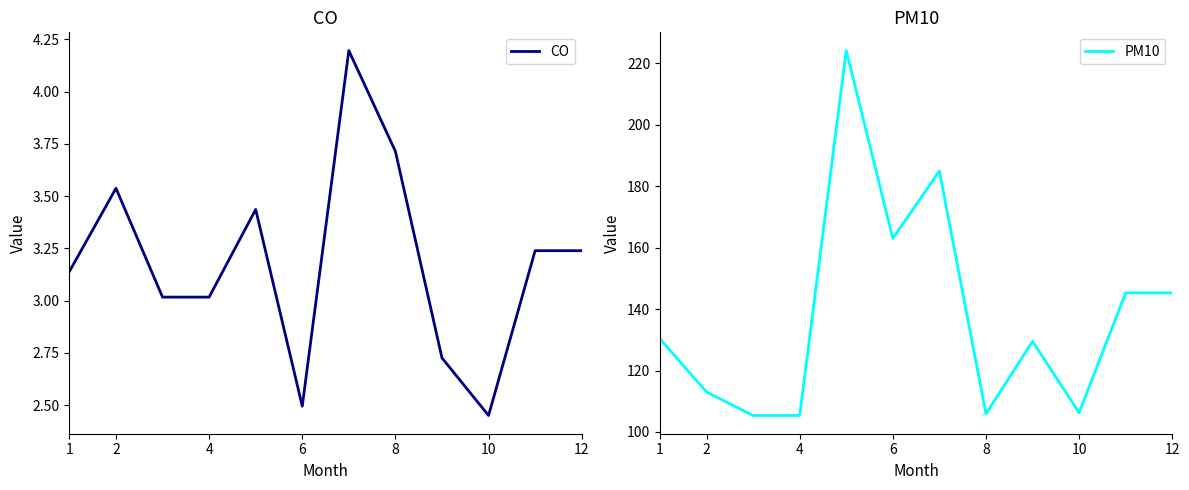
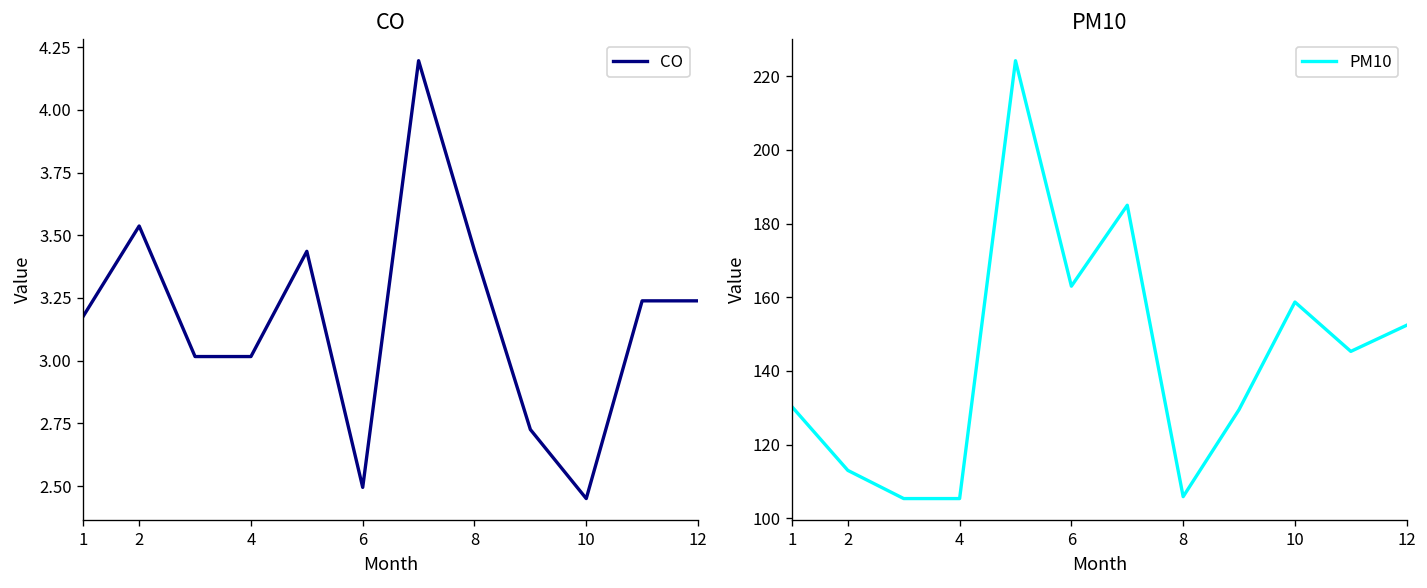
  {
    "CO": {
-     "1": 3.14,
+     "1": 3.18,
      "2": 3.54,
      "4": 3.02,
      "6": 2.49,
-     "8": 3.71,
+     "8": 3.44,
      "10": 2.45,
      "12": 3.24
    },
    "PM10": {
      "1": 130,
      "2": 113,
      "4": 105,
      "6": 163,
      "8": 106,
-     "10": 106,
-     "12": 145
+     "10": 159,
+     "12": 152
    }
  }
